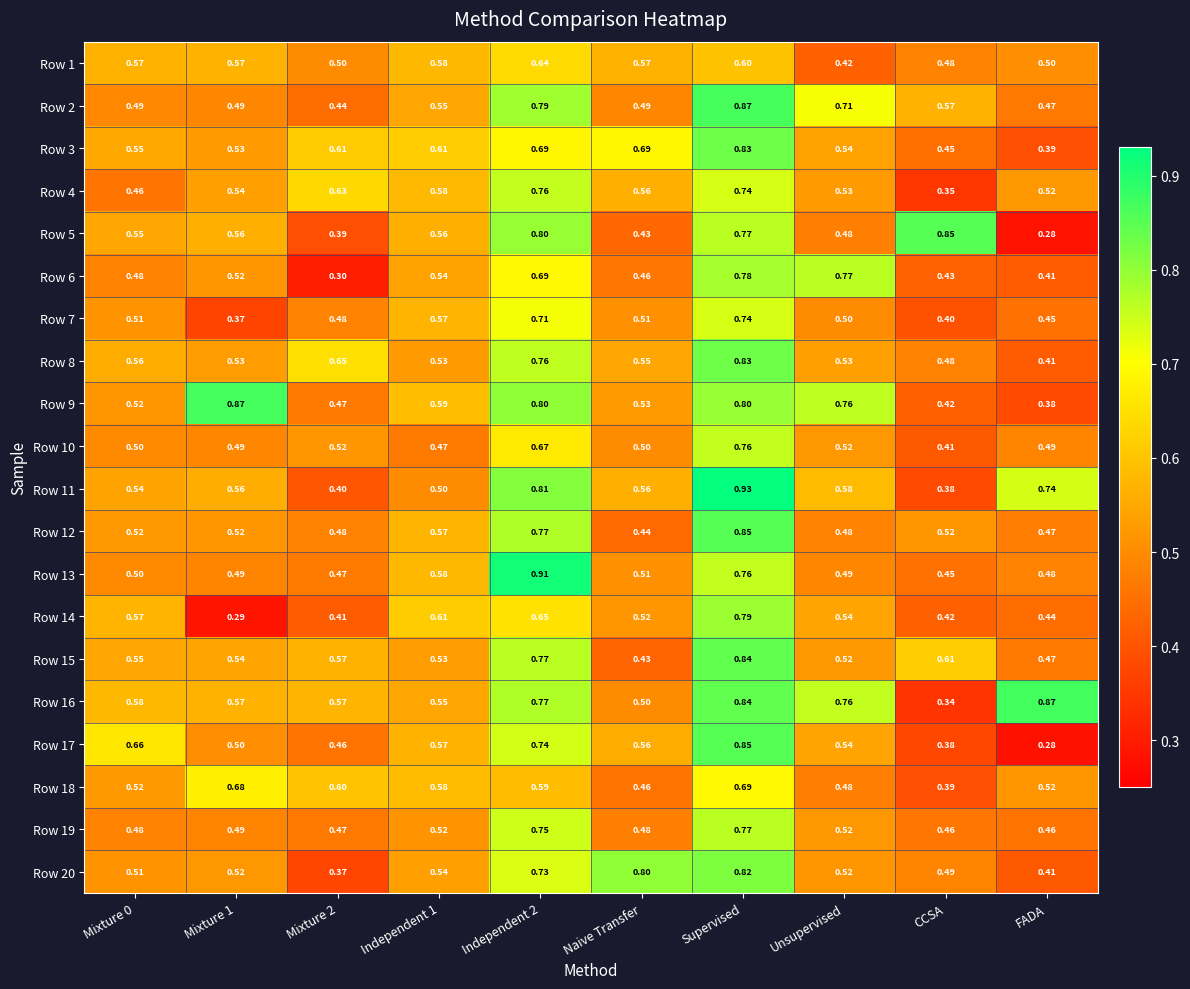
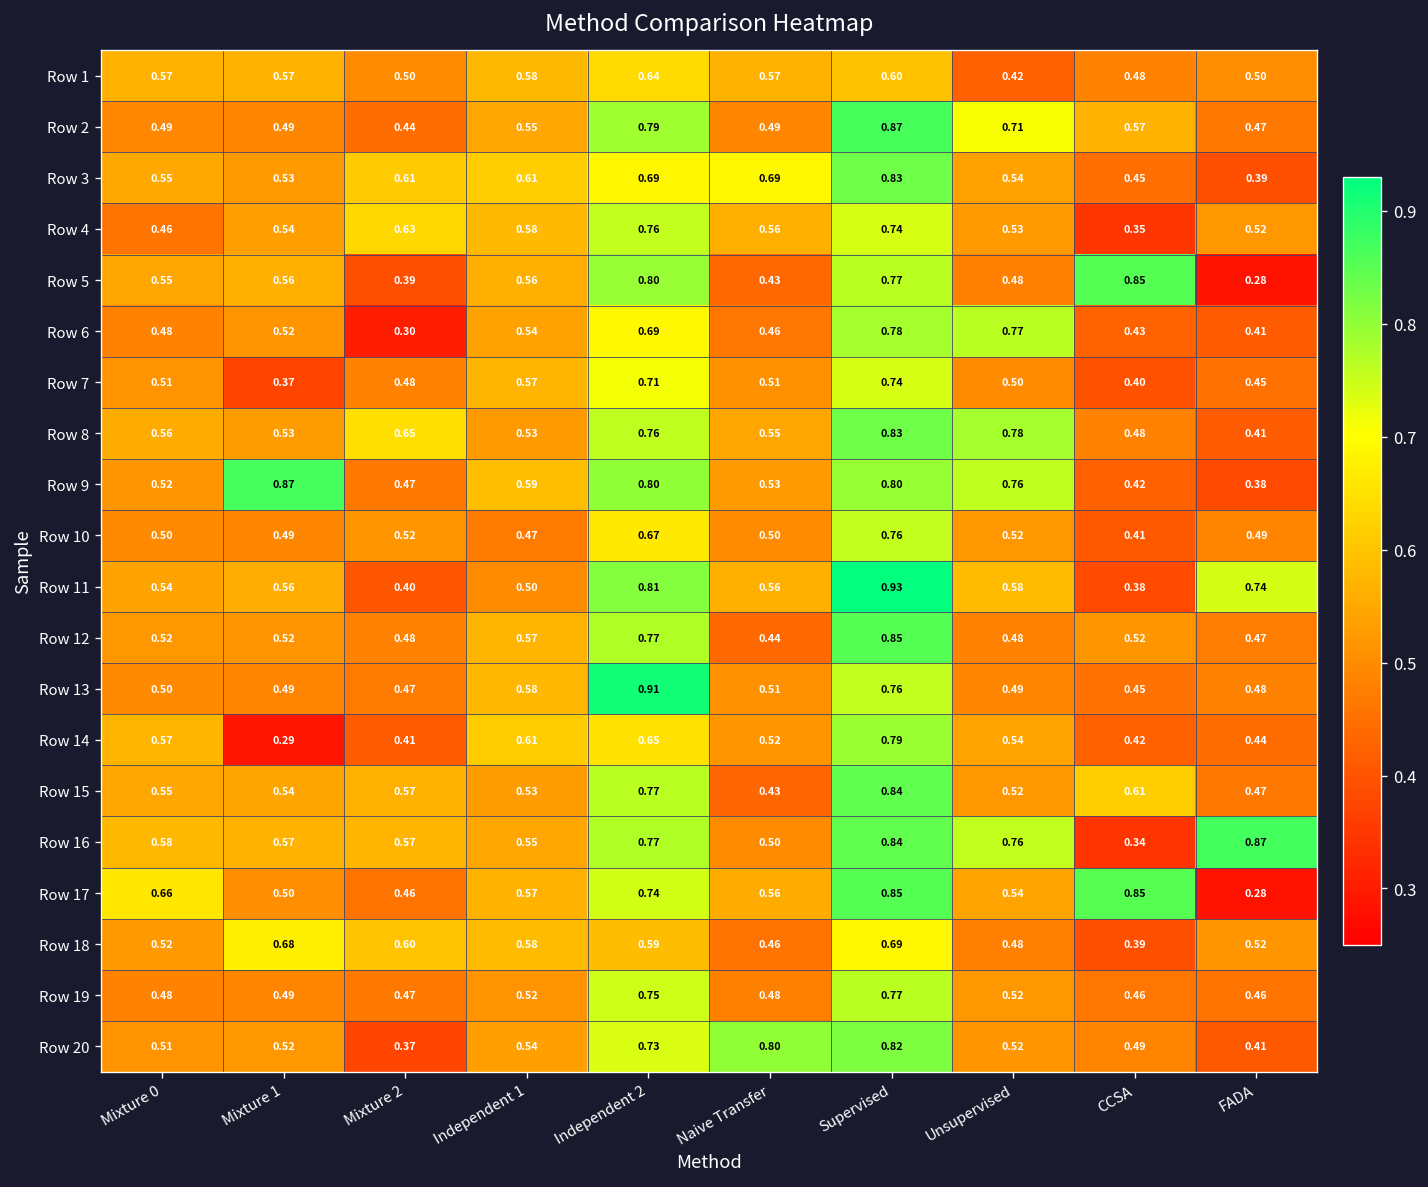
  {
    "Row 1": {
      "Mixture 0": 0.57,
      "Mixture 1": 0.57,
      "Mixture 2": 0.50,
      "Independent 1": 0.58,
      "Independent 2": 0.64,
      "Naive Transfer": 0.57,
      "Supervised": 0.60,
      "Unsupervised": 0.42,
      "CCSA": 0.48,
      "FADA": 0.50
    },
    "Row 2": {
      "Mixture 0": 0.49,
      "Mixture 1": 0.49,
      "Mixture 2": 0.44,
      "Independent 1": 0.55,
      "Independent 2": 0.79,
      "Naive Transfer": 0.49,
      "Supervised": 0.87,
      "Unsupervised": 0.71,
      "CCSA": 0.57,
      "FADA": 0.47
    },
    "Row 3": {
      "Mixture 0": 0.55,
      "Mixture 1": 0.53,
      "Mixture 2": 0.61,
      "Independent 1": 0.61,
      "Independent 2": 0.69,
      "Naive Transfer": 0.69,
      "Supervised": 0.83,
      "Unsupervised": 0.54,
      "CCSA": 0.45,
      "FADA": 0.39
    },
    "Row 4": {
      "Mixture 0": 0.46,
      "Mixture 1": 0.54,
      "Mixture 2": 0.63,
      "Independent 1": 0.58,
      "Independent 2": 0.76,
      "Naive Transfer": 0.56,
      "Supervised": 0.74,
      "Unsupervised": 0.53,
      "CCSA": 0.35,
      "FADA": 0.52
    },
    "Row 5": {
      "Mixture 0": 0.55,
      "Mixture 1": 0.56,
      "Mixture 2": 0.39,
      "Independent 1": 0.56,
      "Independent 2": 0.80,
      "Naive Transfer": 0.43,
      "Supervised": 0.77,
      "Unsupervised": 0.48,
      "CCSA": 0.85,
      "FADA": 0.28
    },
    "Row 6": {
      "Mixture 0": 0.48,
      "Mixture 1": 0.52,
      "Mixture 2": 0.30,
      "Independent 1": 0.54,
      "Independent 2": 0.69,
      "Naive Transfer": 0.46,
      "Supervised": 0.78,
      "Unsupervised": 0.77,
      "CCSA": 0.43,
      "FADA": 0.41
    },
    "Row 7": {
      "Mixture 0": 0.51,
      "Mixture 1": 0.37,
      "Mixture 2": 0.48,
      "Independent 1": 0.57,
      "Independent 2": 0.71,
      "Naive Transfer": 0.51,
      "Supervised": 0.74,
      "Unsupervised": 0.50,
      "CCSA": 0.40,
      "FADA": 0.45
    },
    "Row 8": {
      "Mixture 0": 0.56,
      "Mixture 1": 0.53,
      "Mixture 2": 0.65,
      "Independent 1": 0.53,
      "Independent 2": 0.76,
      "Naive Transfer": 0.55,
      "Supervised": 0.83,
-     "Unsupervised": 0.53,
+     "Unsupervised": 0.78,
      "CCSA": 0.48,
      "FADA": 0.41
    },
    "Row 9": {
      "Mixture 0": 0.52,
      "Mixture 1": 0.87,
      "Mixture 2": 0.47,
      "Independent 1": 0.59,
      "Independent 2": 0.80,
      "Naive Transfer": 0.53,
      "Supervised": 0.80,
      "Unsupervised": 0.76,
      "CCSA": 0.42,
      "FADA": 0.38
    },
    "Row 10": {
      "Mixture 0": 0.50,
      "Mixture 1": 0.49,
      "Mixture 2": 0.52,
      "Independent 1": 0.47,
      "Independent 2": 0.67,
      "Naive Transfer": 0.50,
      "Supervised": 0.76,
      "Unsupervised": 0.52,
      "CCSA": 0.41,
      "FADA": 0.49
    },
    "Row 11": {
      "Mixture 0": 0.54,
      "Mixture 1": 0.56,
      "Mixture 2": 0.40,
      "Independent 1": 0.50,
      "Independent 2": 0.81,
      "Naive Transfer": 0.56,
      "Supervised": 0.93,
      "Unsupervised": 0.58,
      "CCSA": 0.38,
      "FADA": 0.74
    },
    "Row 12": {
      "Mixture 0": 0.52,
      "Mixture 1": 0.52,
      "Mixture 2": 0.48,
      "Independent 1": 0.57,
      "Independent 2": 0.77,
      "Naive Transfer": 0.44,
      "Supervised": 0.85,
      "Unsupervised": 0.48,
      "CCSA": 0.52,
      "FADA": 0.47
    },
    "Row 13": {
      "Mixture 0": 0.50,
      "Mixture 1": 0.49,
      "Mixture 2": 0.47,
      "Independent 1": 0.58,
      "Independent 2": 0.91,
      "Naive Transfer": 0.51,
      "Supervised": 0.76,
      "Unsupervised": 0.49,
      "CCSA": 0.45,
      "FADA": 0.48
    },
    "Row 14": {
      "Mixture 0": 0.57,
      "Mixture 1": 0.29,
      "Mixture 2": 0.41,
      "Independent 1": 0.61,
      "Independent 2": 0.65,
      "Naive Transfer": 0.52,
      "Supervised": 0.79,
      "Unsupervised": 0.54,
      "CCSA": 0.42,
      "FADA": 0.44
    },
    "Row 15": {
      "Mixture 0": 0.55,
      "Mixture 1": 0.54,
      "Mixture 2": 0.57,
      "Independent 1": 0.53,
      "Independent 2": 0.77,
      "Naive Transfer": 0.43,
      "Supervised": 0.84,
      "Unsupervised": 0.52,
      "CCSA": 0.61,
      "FADA": 0.47
    },
    "Row 16": {
      "Mixture 0": 0.58,
      "Mixture 1": 0.57,
      "Mixture 2": 0.57,
      "Independent 1": 0.55,
      "Independent 2": 0.77,
      "Naive Transfer": 0.50,
      "Supervised": 0.84,
      "Unsupervised": 0.76,
      "CCSA": 0.34,
      "FADA": 0.87
    },
    "Row 17": {
      "Mixture 0": 0.66,
      "Mixture 1": 0.50,
      "Mixture 2": 0.46,
      "Independent 1": 0.57,
      "Independent 2": 0.74,
      "Naive Transfer": 0.56,
      "Supervised": 0.85,
      "Unsupervised": 0.54,
-     "CCSA": 0.38,
+     "CCSA": 0.85,
      "FADA": 0.28
    },
    "Row 18": {
      "Mixture 0": 0.52,
      "Mixture 1": 0.68,
      "Mixture 2": 0.60,
      "Independent 1": 0.58,
      "Independent 2": 0.59,
      "Naive Transfer": 0.46,
      "Supervised": 0.69,
      "Unsupervised": 0.48,
      "CCSA": 0.39,
      "FADA": 0.52
    },
    "Row 19": {
      "Mixture 0": 0.48,
      "Mixture 1": 0.49,
      "Mixture 2": 0.47,
      "Independent 1": 0.52,
      "Independent 2": 0.75,
      "Naive Transfer": 0.48,
      "Supervised": 0.77,
      "Unsupervised": 0.52,
      "CCSA": 0.46,
      "FADA": 0.46
    },
    "Row 20": {
      "Mixture 0": 0.51,
      "Mixture 1": 0.52,
      "Mixture 2": 0.37,
      "Independent 1": 0.54,
      "Independent 2": 0.73,
      "Naive Transfer": 0.80,
      "Supervised": 0.82,
      "Unsupervised": 0.52,
      "CCSA": 0.49,
      "FADA": 0.41
    }
  }
